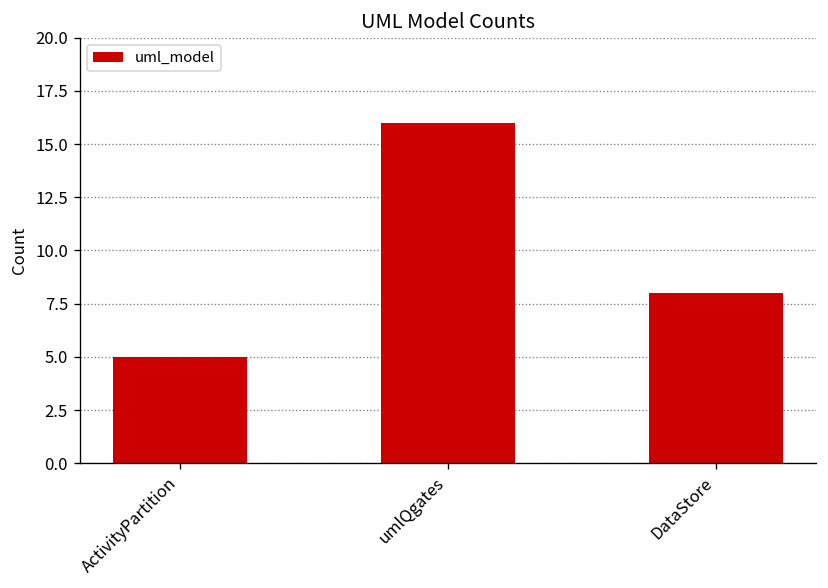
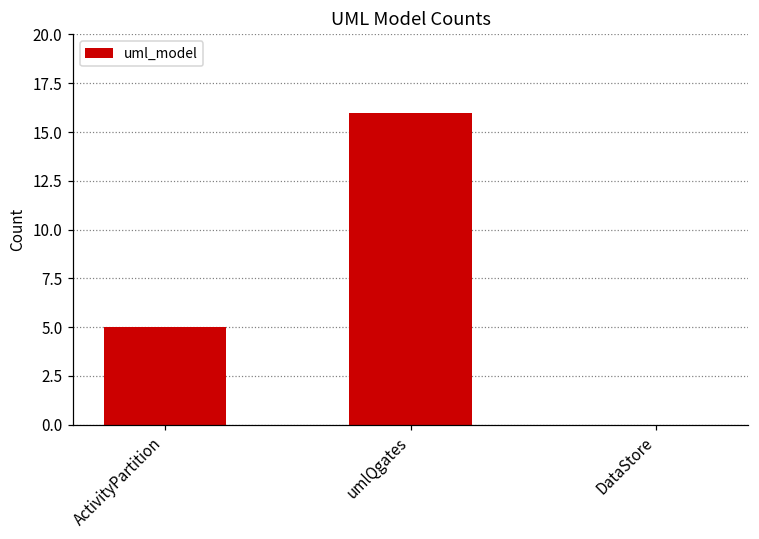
  {
    "ActivityPartition": 5,
    "umlQgates": 16,
-   "DataStore": 8
+   "DataStore": 0
  }
